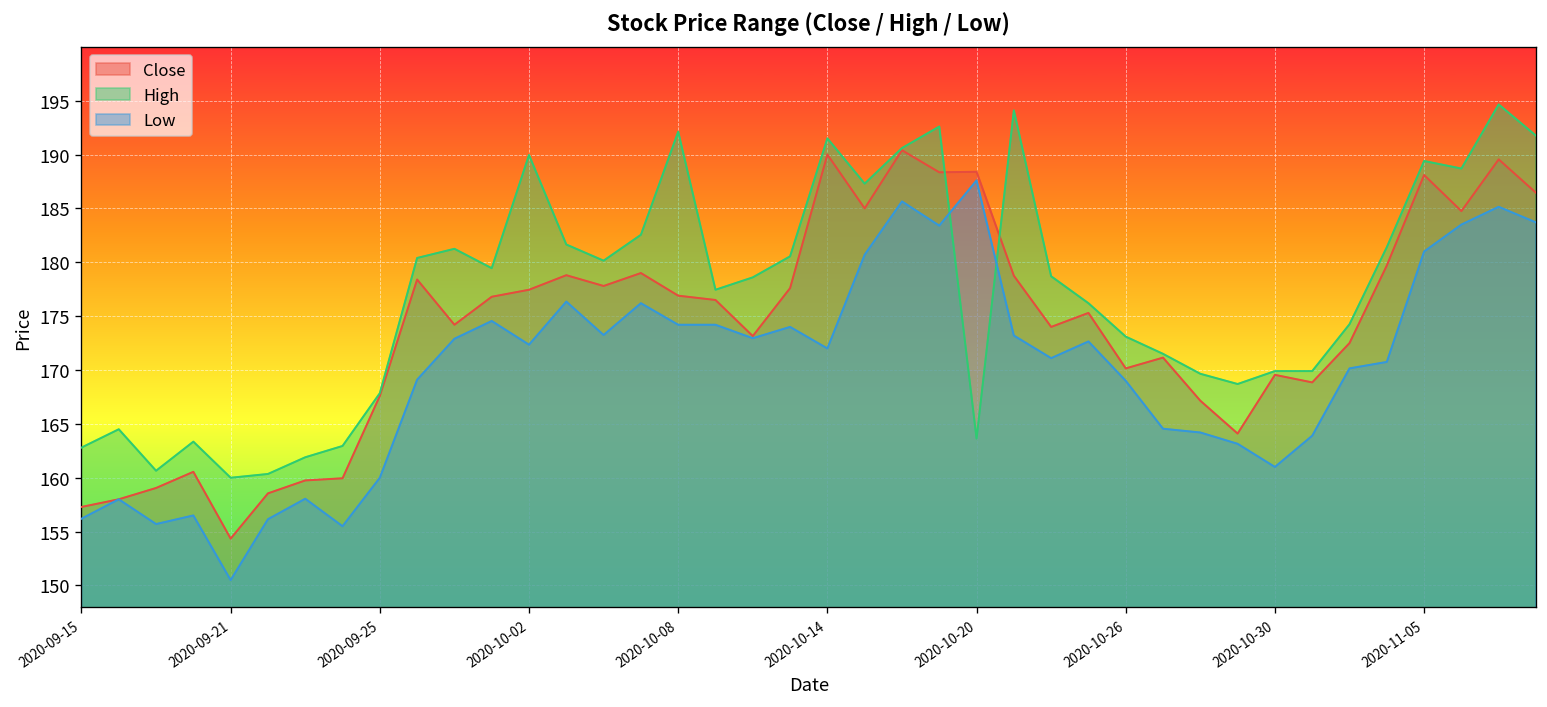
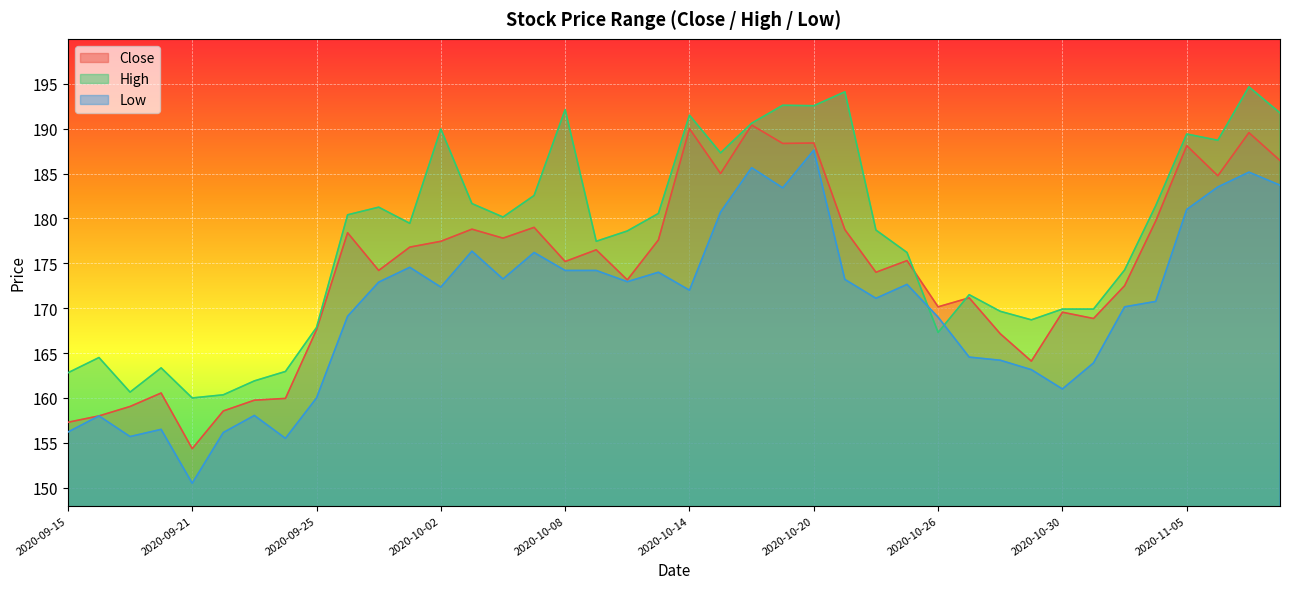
  {
    "Close": {
      "2020-09-15": 157,
      "2020-09-21": 154,
      "2020-10-02": 177,
-     "2020-10-08": 177,
+     "2020-10-08": 175,
      "2020-10-14": 190,
      "2020-10-20": 188,
      "2020-10-26": 170,
      "2020-10-30": 170,
      "2020-11-05": 188
    },
    "High": {
      "2020-09-15": 163,
      "2020-09-21": 160,
      "2020-10-02": 190,
      "2020-10-08": 192,
      "2020-10-14": 192,
-     "2020-10-20": 164,
-     "2020-10-26": 173,
+     "2020-10-20": 193,
+     "2020-10-26": 167,
      "2020-10-30": 170,
      "2020-11-05": 189
    },
    "Low": {
      "2020-09-15": 156,
      "2020-09-21": 151,
      "2020-09-25": 160,
      "2020-10-02": 172,
      "2020-10-08": 174,
      "2020-10-14": 172,
      "2020-10-20": 188,
      "2020-10-26": 169,
      "2020-10-30": 161,
      "2020-11-05": 181
    }
  }
